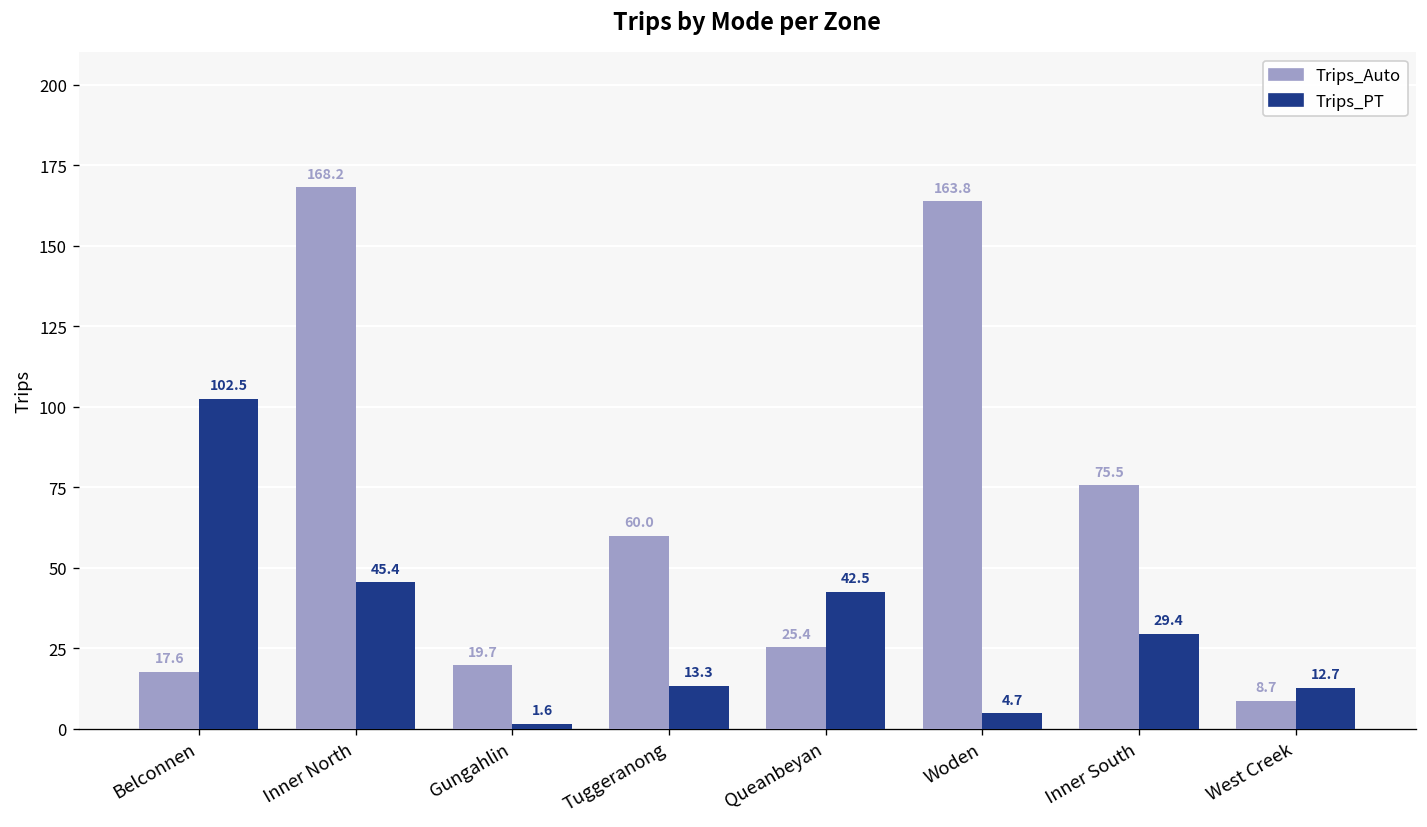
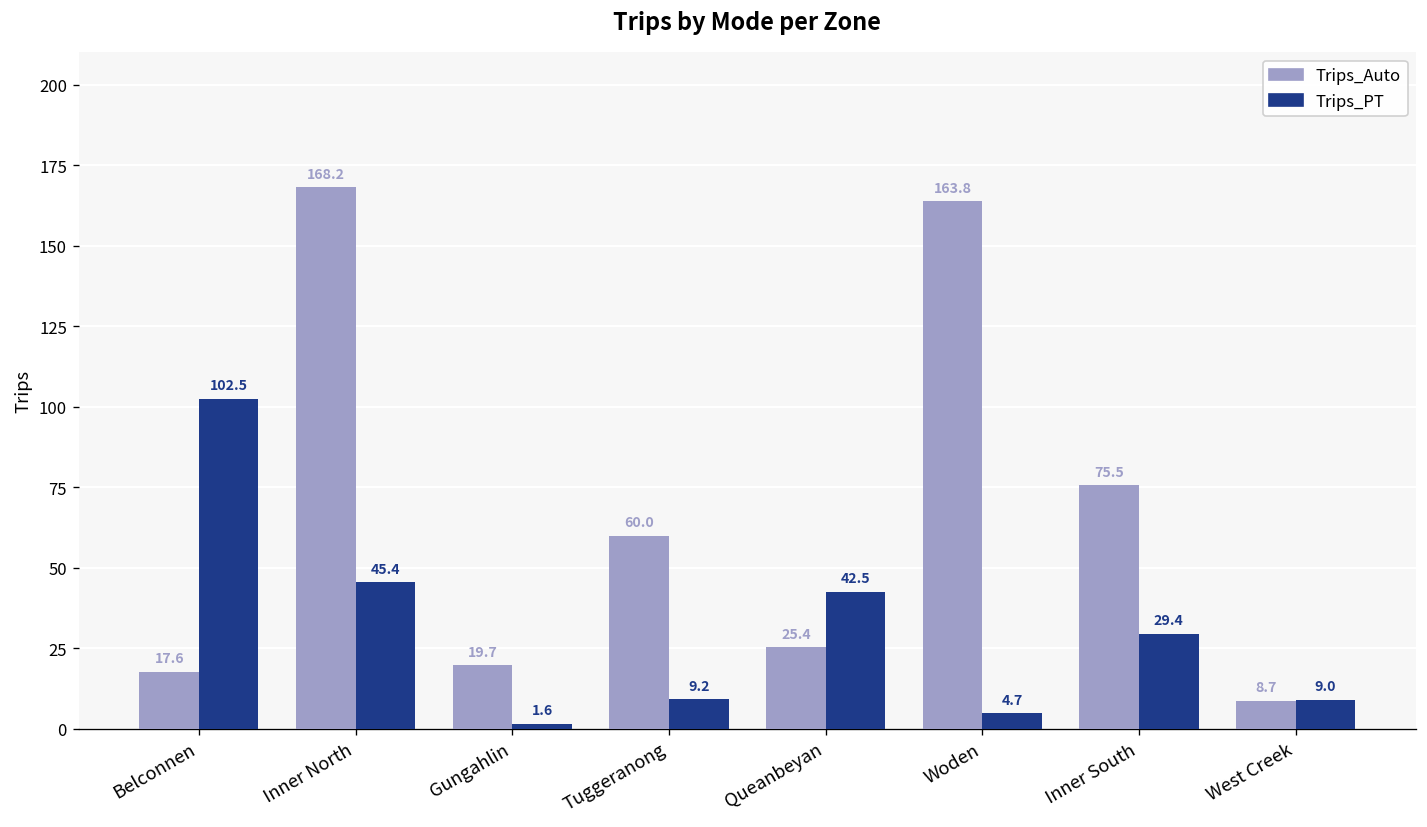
  {
    "Trips_Auto": {
      "Belconnen": 17.6,
      "Inner North": 168.2,
      "Gungahlin": 19.7,
      "Tuggeranong": 60.0,
      "Queanbeyan": 25.4,
      "Woden": 163.8,
      "Inner South": 75.5,
      "West Creek": 8.7
    },
    "Trips_PT": {
      "Belconnen": 102.5,
      "Inner North": 45.4,
      "Gungahlin": 1.6,
-     "Tuggeranong": 13.3,
+     "Tuggeranong": 9.2,
      "Queanbeyan": 42.5,
      "Woden": 4.7,
      "Inner South": 29.4,
-     "West Creek": 12.7
+     "West Creek": 9.0
    }
  }
